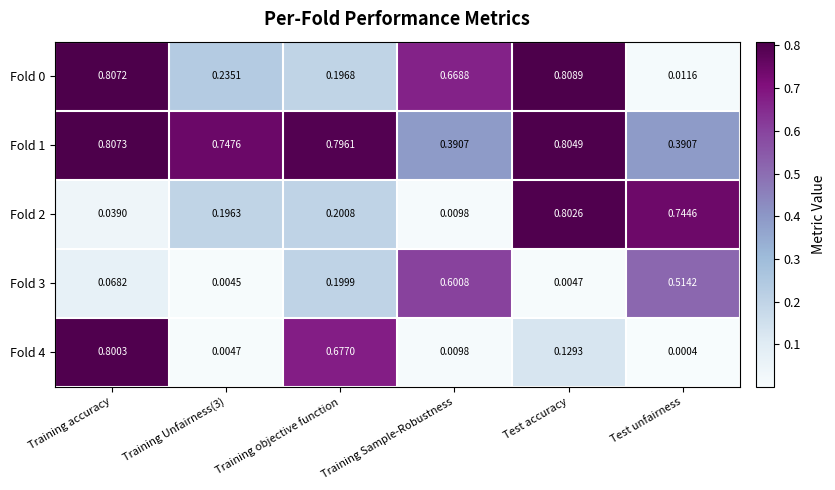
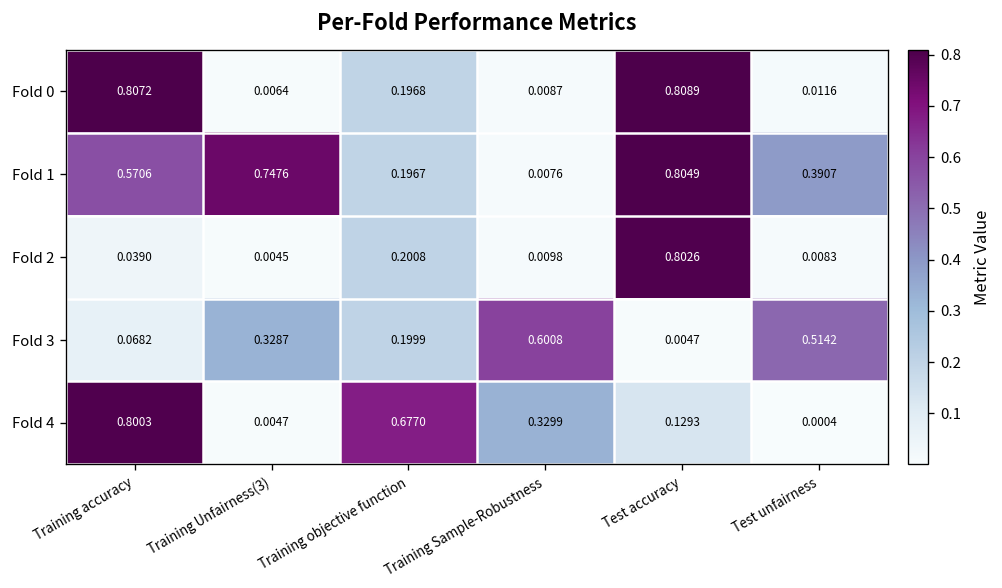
  {
    "Fold 0": {
      "Training accuracy": 0.8072,
-     "Training Unfairness(3)": 0.2351,
+     "Training Unfairness(3)": 0.0064,
      "Training objective function": 0.1968,
-     "Training Sample-Robustness": 0.6688,
+     "Training Sample-Robustness": 0.0087,
      "Test accuracy": 0.8089,
      "Test unfairness": 0.0116
    },
    "Fold 1": {
-     "Training accuracy": 0.8073,
+     "Training accuracy": 0.5706,
      "Training Unfairness(3)": 0.7476,
-     "Training objective function": 0.7961,
-     "Training Sample-Robustness": 0.3907,
+     "Training objective function": 0.1967,
+     "Training Sample-Robustness": 0.0076,
      "Test accuracy": 0.8049,
      "Test unfairness": 0.3907
    },
    "Fold 2": {
      "Training accuracy": 0.0390,
-     "Training Unfairness(3)": 0.1963,
+     "Training Unfairness(3)": 0.0045,
      "Training objective function": 0.2008,
      "Training Sample-Robustness": 0.0098,
      "Test accuracy": 0.8026,
-     "Test unfairness": 0.7446
+     "Test unfairness": 0.0083
    },
    "Fold 3": {
      "Training accuracy": 0.0682,
-     "Training Unfairness(3)": 0.0045,
+     "Training Unfairness(3)": 0.3287,
      "Training objective function": 0.1999,
      "Training Sample-Robustness": 0.6008,
      "Test accuracy": 0.0047,
      "Test unfairness": 0.5142
    },
    "Fold 4": {
      "Training accuracy": 0.8003,
      "Training Unfairness(3)": 0.0047,
      "Training objective function": 0.6770,
-     "Training Sample-Robustness": 0.0098,
+     "Training Sample-Robustness": 0.3299,
      "Test accuracy": 0.1293,
      "Test unfairness": 0.0004
    }
  }
